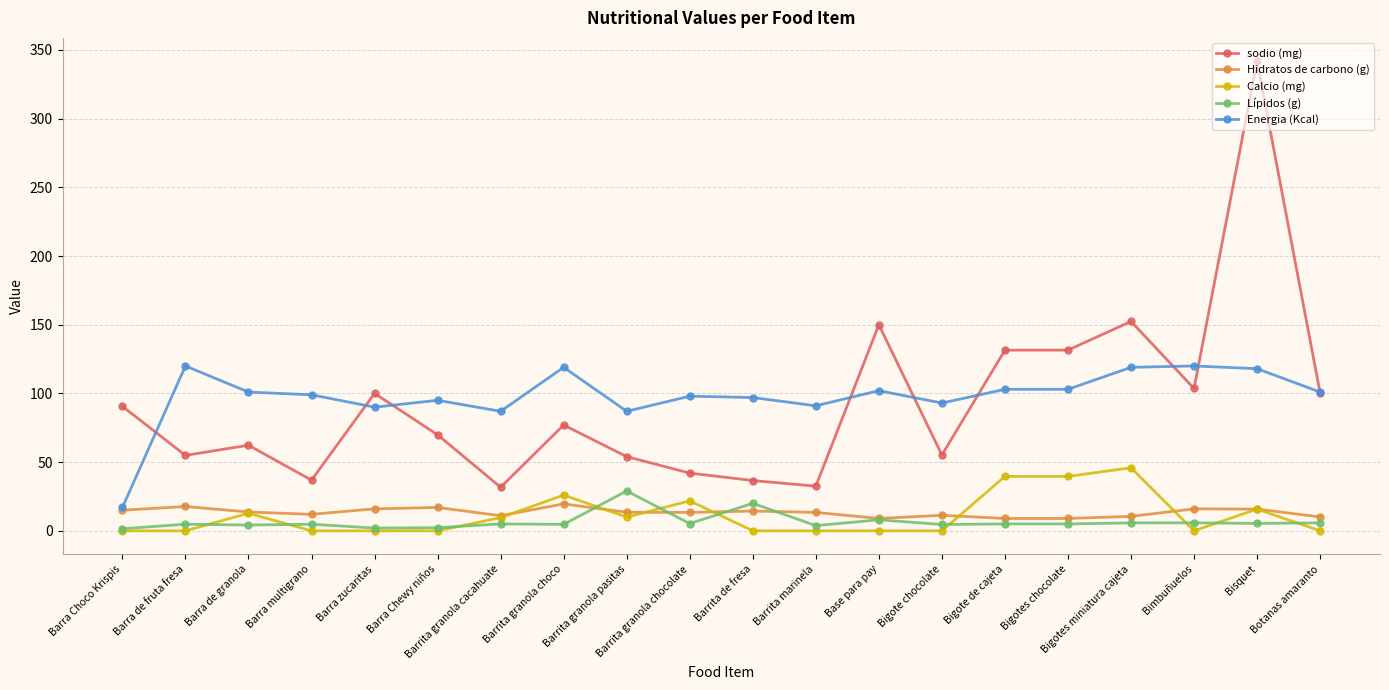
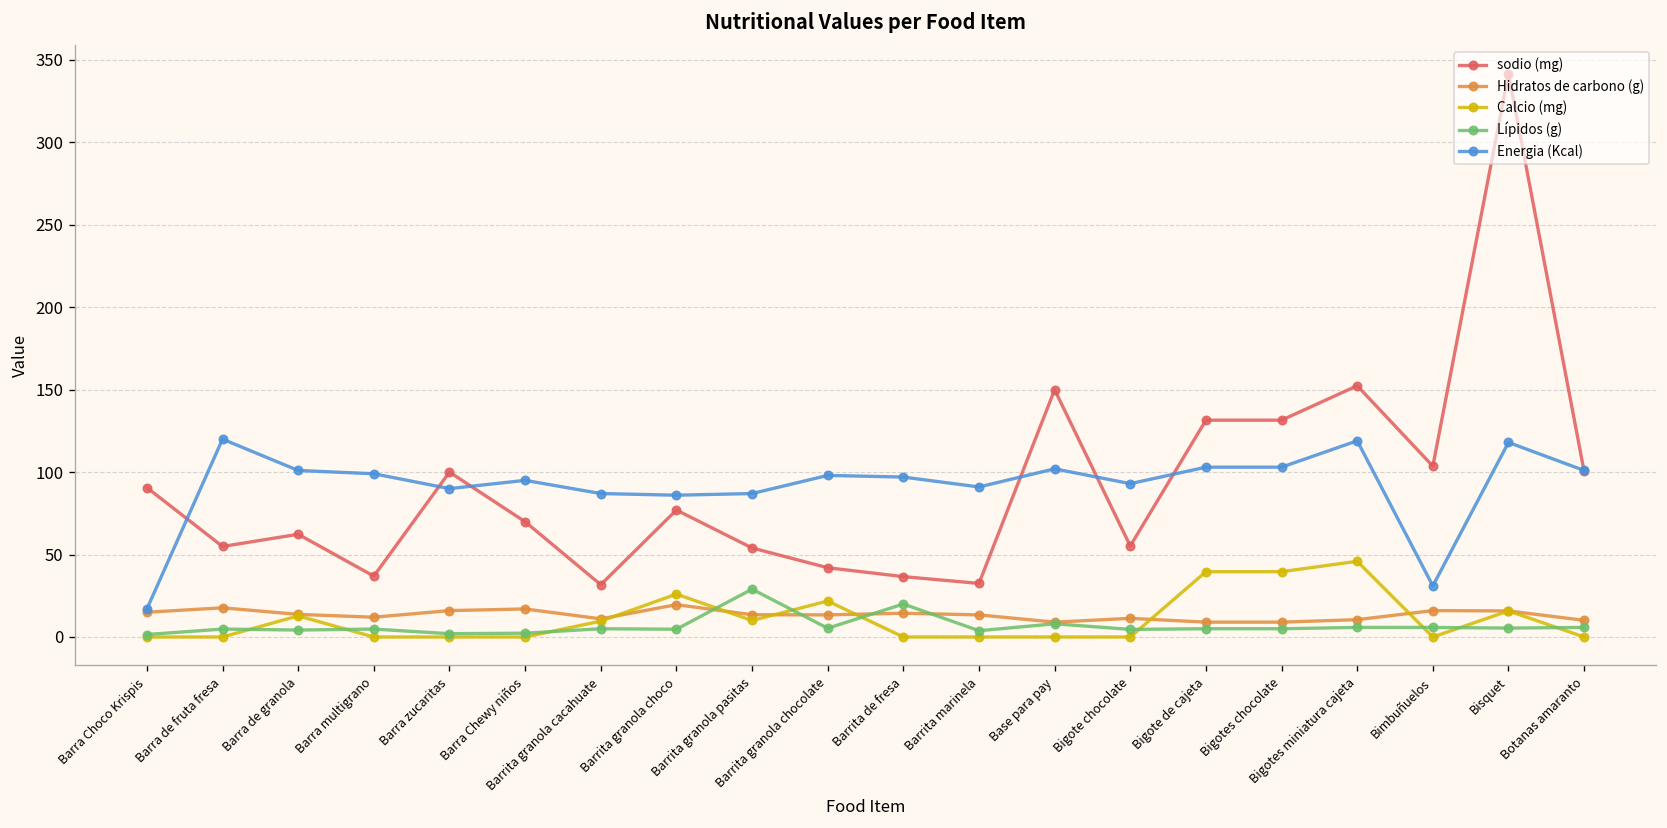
  {
    "Calcio (mg)": {
      "Barra de fruta fresa": 0,
      "Barra multigrano": 0,
      "Barra zucaritas": 0,
      "Barra Chewy niños": 0,
      "Barrita granola choco": 26,
      "Barrita granola pasitas": 10,
      "Barrita granola chocolate": 22,
      "Barrita de fresa": 0,
      "Barrita marinela": 0,
      "Base para pay": 0,
      "Bigote chocolate": 0,
      "Bigote de cajeta": 40,
      "Bigotes chocolate": 40,
      "Bigotes miniatura cajeta": 46,
      "Bimbuñuelos": 0,
      "Botanas amaranto": 0
    },
    "Lípidos (g)": {
      "Barra de fruta fresa": 5,
      "Barra de granola": 4,
      "Barra multigrano": 5,
      "Barra zucaritas": 2,
      "Barra Chewy niños": 2,
      "Barrita granola cacahuate": 5,
      "Barrita granola choco": 5,
      "Barrita granola pasitas": 29,
      "Barrita granola chocolate": 5,
      "Barrita de fresa": 20,
      "Barrita marinela": 4,
      "Bigote chocolate": 5,
      "Bigote de cajeta": 5,
      "Bigotes chocolate": 5,
      "Bigotes miniatura cajeta": 6,
      "Bimbuñuelos": 6,
      "Bisquet": 5,
      "Botanas amaranto": 6
    },
    "Energia (Kcal)": {
      "Barra Choco Krispis": 17,
      "Barra de fruta fresa": 120,
      "Barra de granola": 101,
      "Barra multigrano": 99,
      "Barra zucaritas": 90,
      "Barra Chewy niños": 95,
      "Barrita granola cacahuate": 87,
-     "Barrita granola choco": 119,
+     "Barrita granola choco": 86,
      "Barrita granola pasitas": 87,
      "Barrita granola chocolate": 98,
      "Barrita de fresa": 97,
      "Barrita marinela": 91,
      "Base para pay": 102,
      "Bigote chocolate": 93,
      "Bigote de cajeta": 103,
      "Bigotes chocolate": 103,
      "Bigotes miniatura cajeta": 119,
-     "Bimbuñuelos": 120,
+     "Bimbuñuelos": 31,
      "Bisquet": 118
    }
  }
